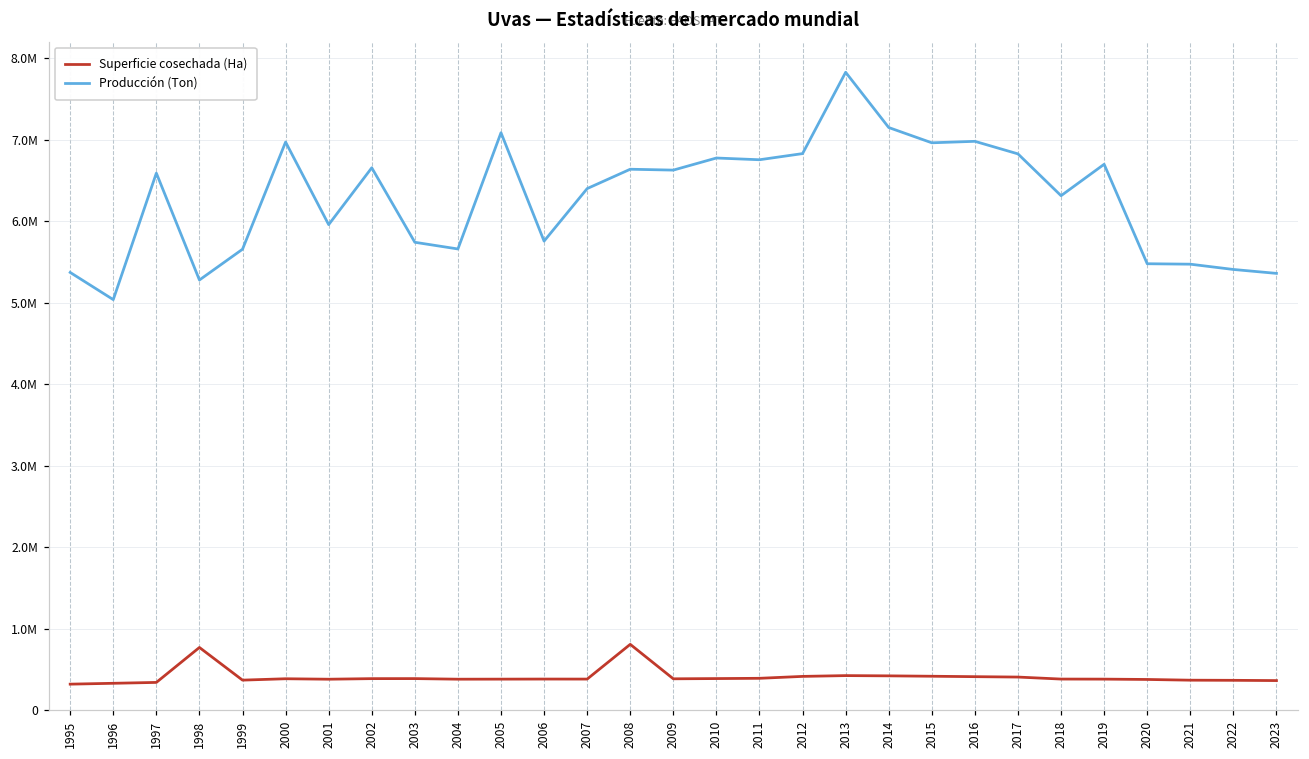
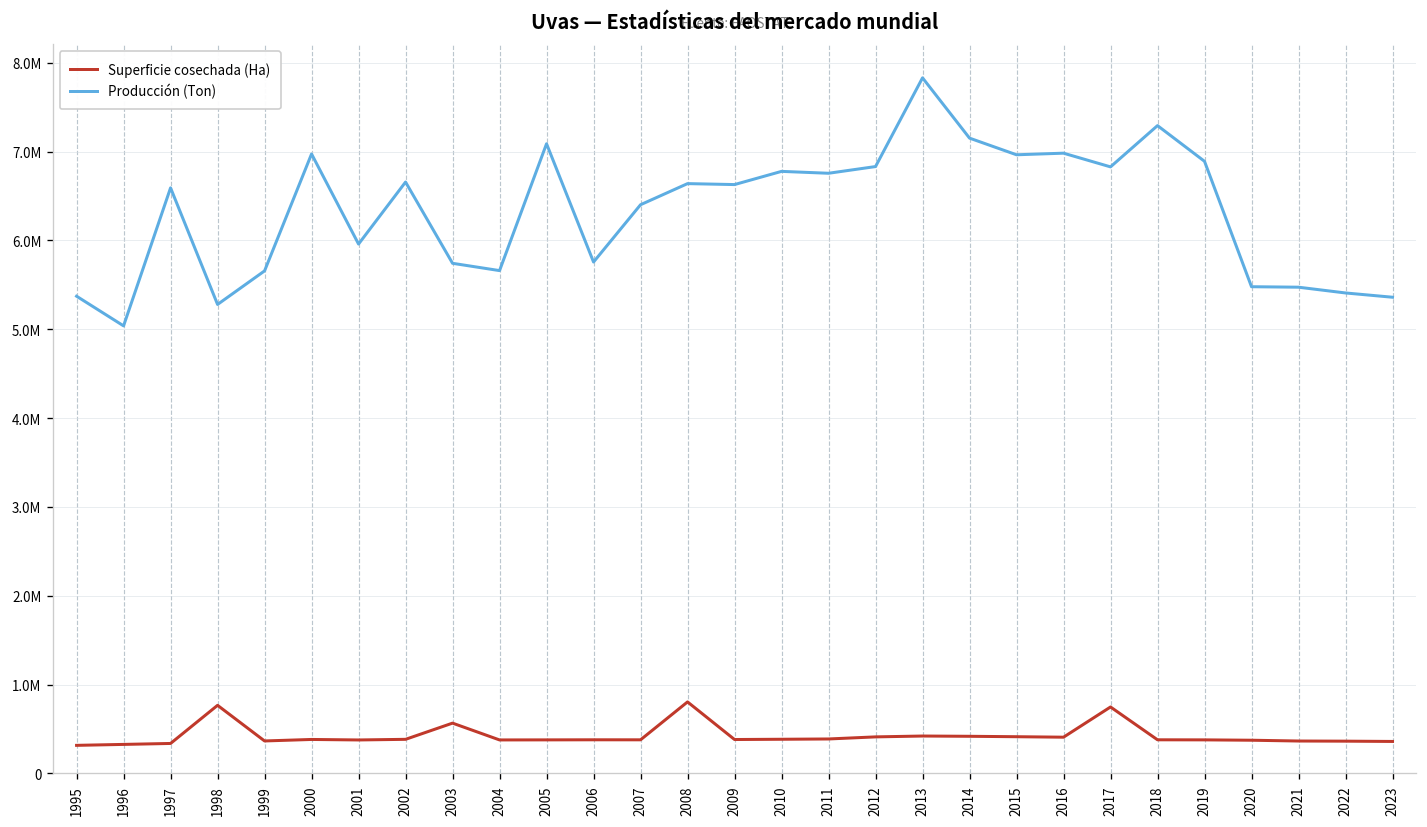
  {
    "Superficie cosechada (Ha)": {
      "1995": 300000,
      "1996": 300000,
      "1997": 300000,
      "1998": 800000,
      "1999": 400000,
      "2000": 400000,
      "2001": 400000,
      "2002": 400000,
-     "2003": 400000,
+     "2003": 600000,
      "2004": 400000,
      "2005": 400000,
      "2006": 400000,
      "2007": 400000,
      "2008": 800000,
      "2009": 400000,
      "2010": 400000,
      "2011": 400000,
      "2012": 400000,
      "2013": 400000,
      "2014": 400000,
      "2015": 400000,
      "2016": 400000,
-     "2017": 400000,
+     "2017": 700000,
      "2018": 400000,
      "2019": 400000,
      "2020": 400000,
      "2021": 400000,
      "2022": 400000,
      "2023": 400000
    },
    "Producción (Ton)": {
      "1995": 5400000,
      "1996": 5000000,
      "1997": 6600000,
      "1998": 5300000,
      "1999": 5700000,
      "2000": 7000000,
      "2001": 6000000,
      "2002": 6700000,
      "2003": 5700000,
      "2004": 5700000,
      "2005": 7100000,
      "2006": 5800000,
      "2007": 6400000,
      "2008": 6600000,
      "2009": 6600000,
      "2010": 6800000,
      "2011": 6800000,
      "2012": 6800000,
      "2013": 7800000,
      "2014": 7200000,
      "2015": 7000000,
      "2016": 7000000,
      "2017": 6800000,
-     "2018": 6300000,
-     "2019": 6700000,
+     "2018": 7300000,
+     "2019": 6900000,
      "2020": 5500000,
      "2021": 5500000,
      "2022": 5400000,
      "2023": 5400000
    }
  }
